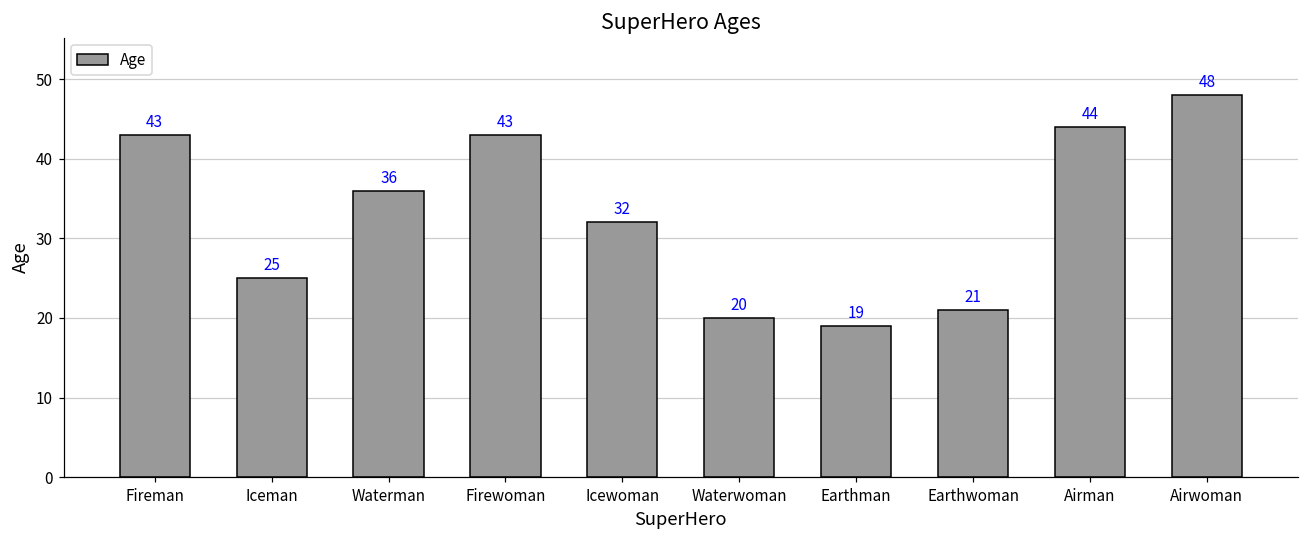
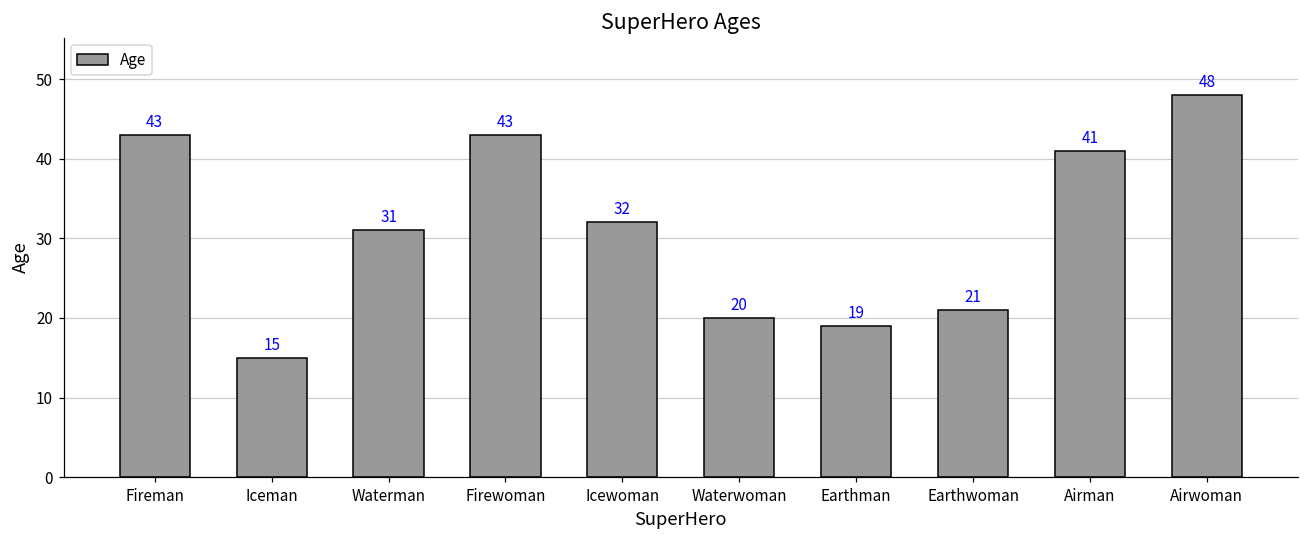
  {
    "Fireman": 43,
-   "Iceman": 25,
-   "Waterman": 36,
+   "Iceman": 15,
+   "Waterman": 31,
    "Firewoman": 43,
    "Icewoman": 32,
    "Waterwoman": 20,
    "Earthman": 19,
    "Earthwoman": 21,
-   "Airman": 44,
+   "Airman": 41,
    "Airwoman": 48
  }
